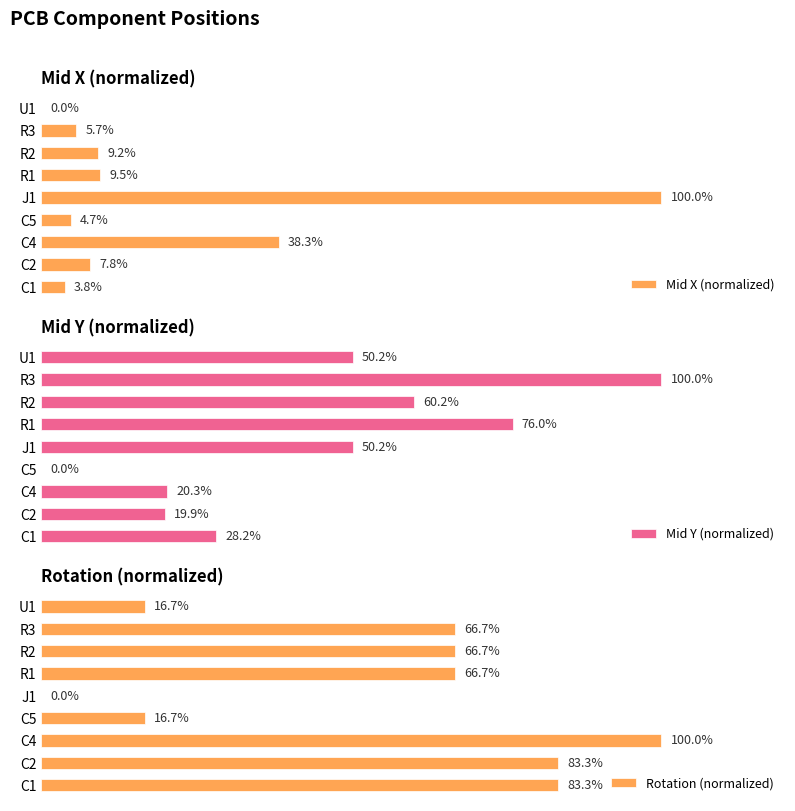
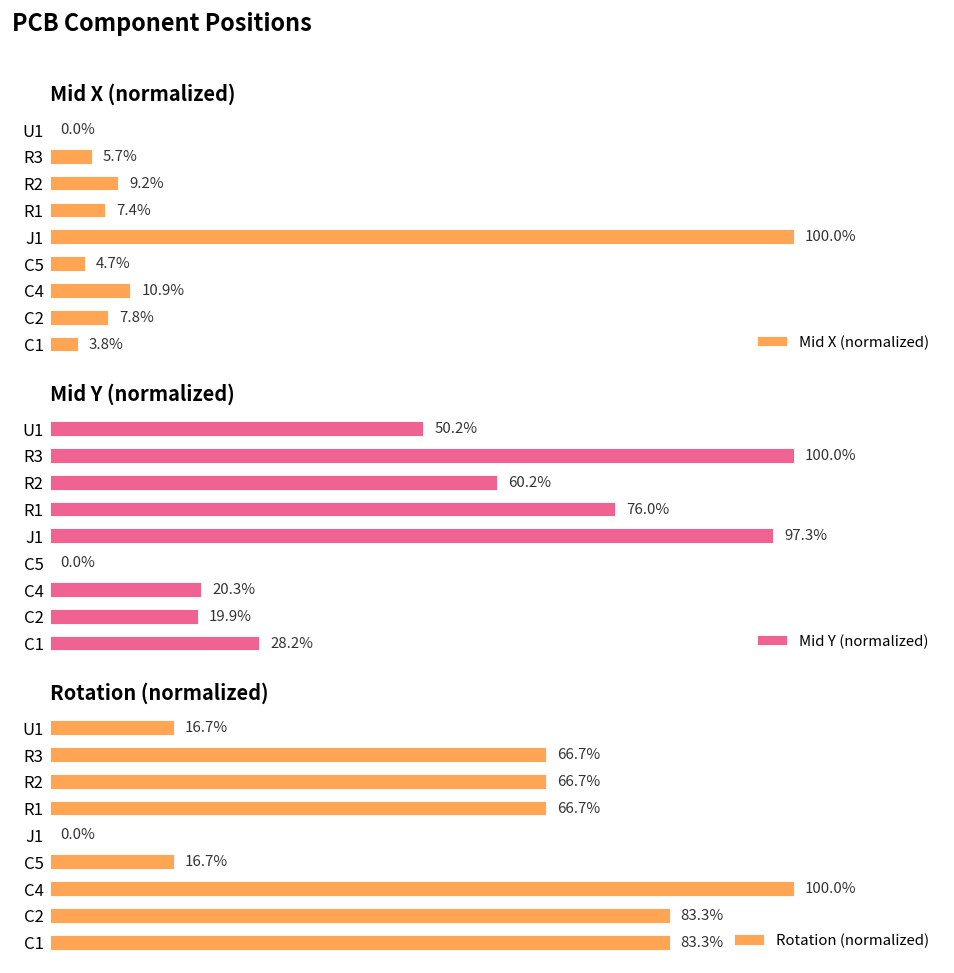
  {
    "Mid X (normalized)": {
      "U1": "0.0%",
      "R3": "5.7%",
      "R2": "9.2%",
-     "R1": "9.5%",
+     "R1": "7.4%",
      "J1": "100.0%",
      "C5": "4.7%",
-     "C4": "38.3%",
+     "C4": "10.9%",
      "C2": "7.8%",
      "C1": "3.8%"
    },
    "Mid Y (normalized)": {
      "U1": "50.2%",
      "R3": "100.0%",
      "R2": "60.2%",
      "R1": "76.0%",
-     "J1": "50.2%",
+     "J1": "97.3%",
      "C5": "0.0%",
      "C4": "20.3%",
      "C2": "19.9%",
      "C1": "28.2%"
    },
    "Rotation (normalized)": {
      "U1": "16.7%",
      "R3": "66.7%",
      "R2": "66.7%",
      "R1": "66.7%",
      "J1": "0.0%",
      "C5": "16.7%",
      "C4": "100.0%",
      "C2": "83.3%",
      "C1": "83.3%"
    }
  }
